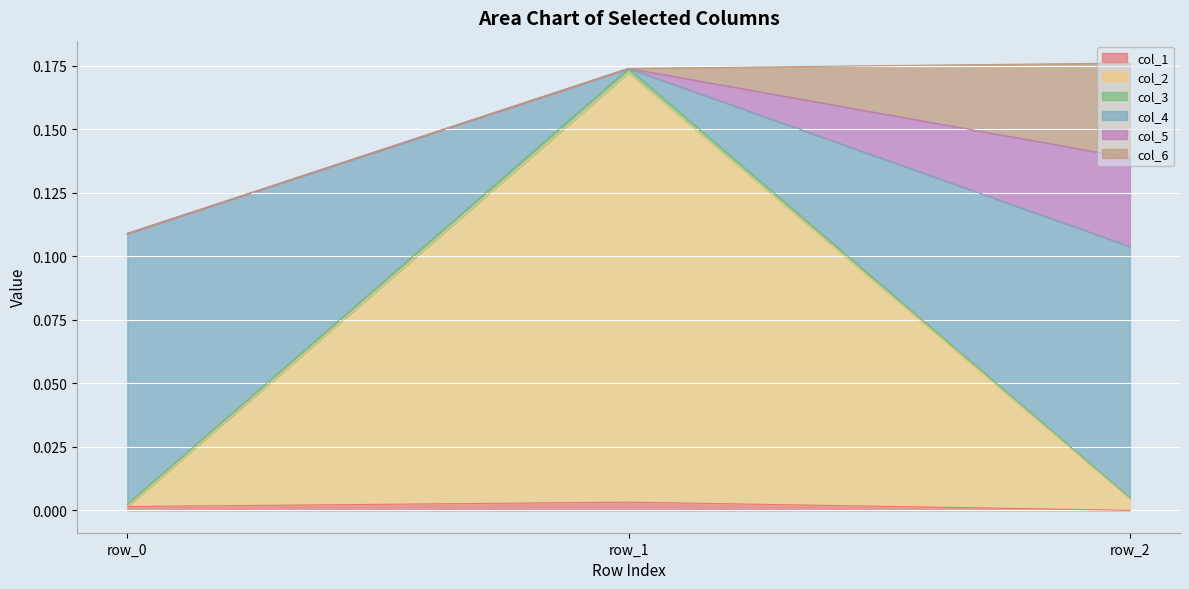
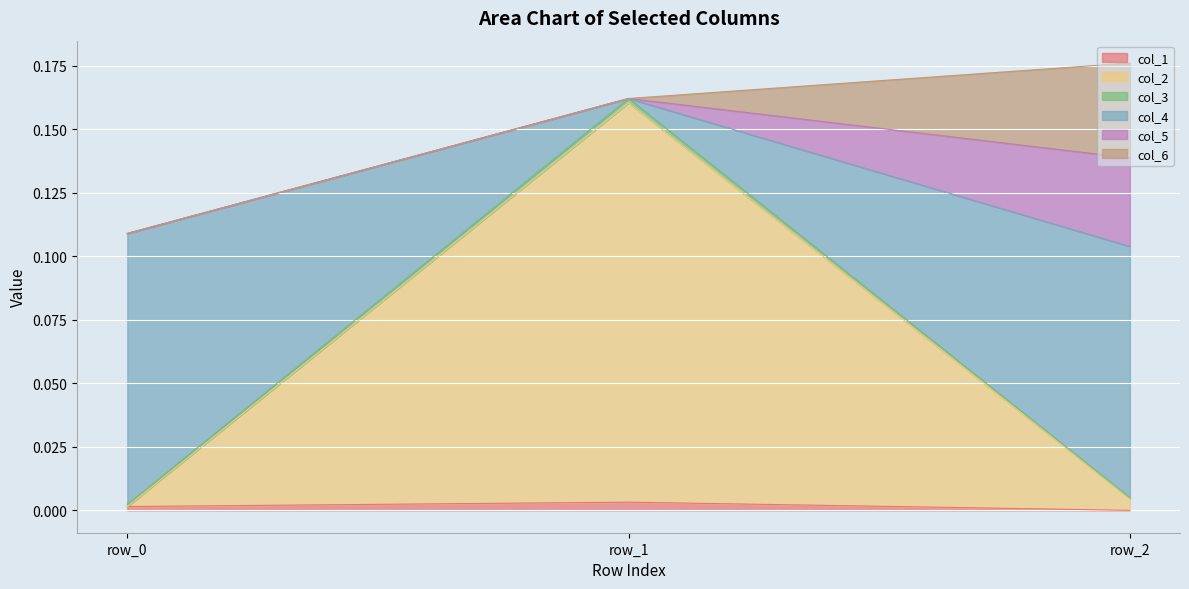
  {
    "col_2": {
-     "row_1": 0.169
+     "row_1": 0.157
    },
    "col_4": {
      "row_2": 0.099
    }
  }
